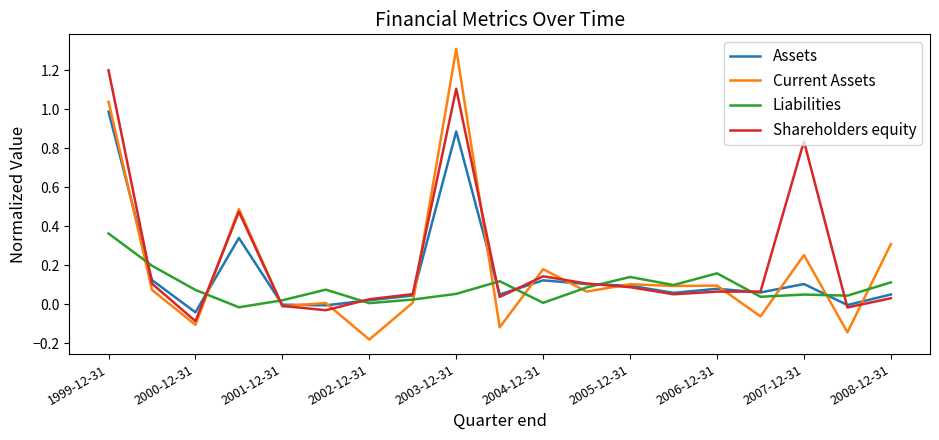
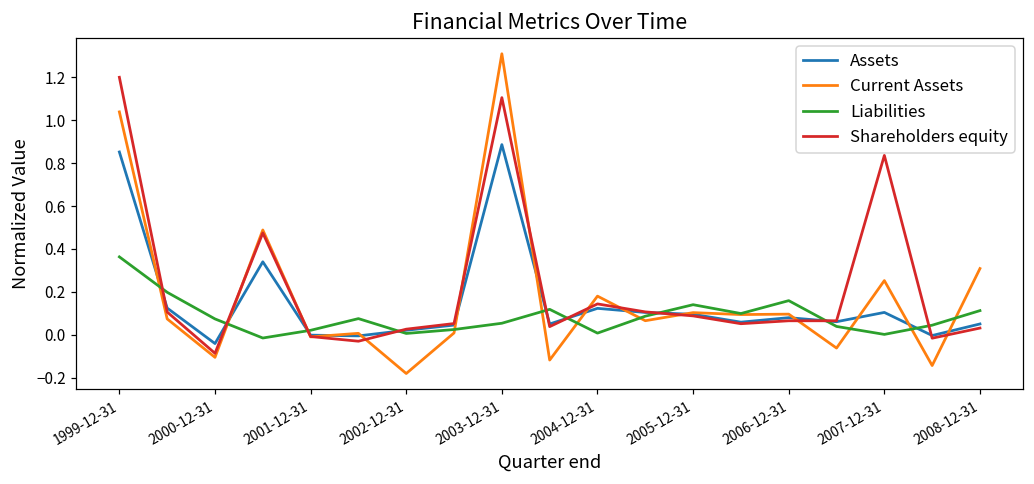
  {
    "Assets": {
-     "1999-12-31": 0.99,
+     "1999-12-31": 0.85,
      "2000-12-31": -0.04,
      "2003-12-31": 0.89,
      "2004-12-31": 0.12,
      "2006-12-31": 0.08,
      "2007-12-31": 0.10,
      "2008-12-31": 0.05
    },
    "Current Assets": {
      "1999-12-31": 1.04,
      "2000-12-31": -0.11,
      "2002-12-31": -0.18,
      "2003-12-31": 1.31,
      "2004-12-31": 0.18,
      "2006-12-31": 0.10,
      "2007-12-31": 0.25,
      "2008-12-31": 0.31
    },
    "Liabilities": {
      "1999-12-31": 0.36,
      "2000-12-31": 0.07,
      "2001-12-31": 0.02,
      "2002-12-31": 0.01,
      "2003-12-31": 0.05,
      "2004-12-31": 0.01,
      "2005-12-31": 0.14,
      "2006-12-31": 0.16,
-     "2007-12-31": 0.05,
+     "2007-12-31": 0.00,
      "2008-12-31": 0.11
    },
    "Shareholders equity": {
      "1999-12-31": 1.20,
      "2000-12-31": -0.09,
      "2003-12-31": 1.11,
      "2004-12-31": 0.14,
      "2006-12-31": 0.07,
      "2008-12-31": 0.03
    }
  }
